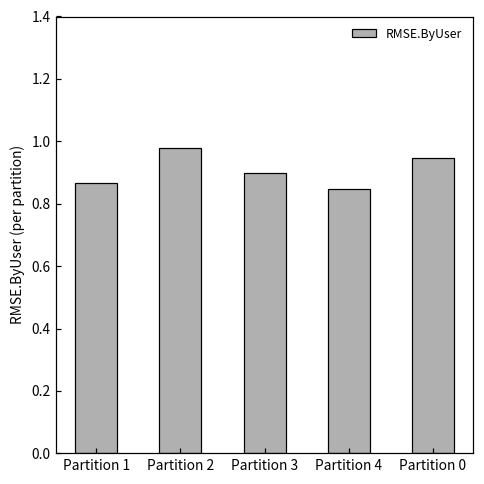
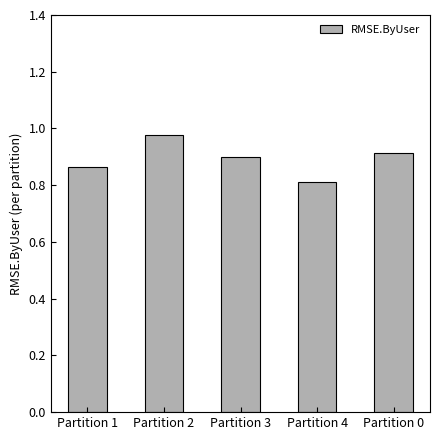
  {
    "Partition 1": 0.87,
    "Partition 2": 0.98,
    "Partition 3": 0.90,
-   "Partition 4": 0.85,
-   "Partition 0": 0.95
+   "Partition 4": 0.81,
+   "Partition 0": 0.91
  }
